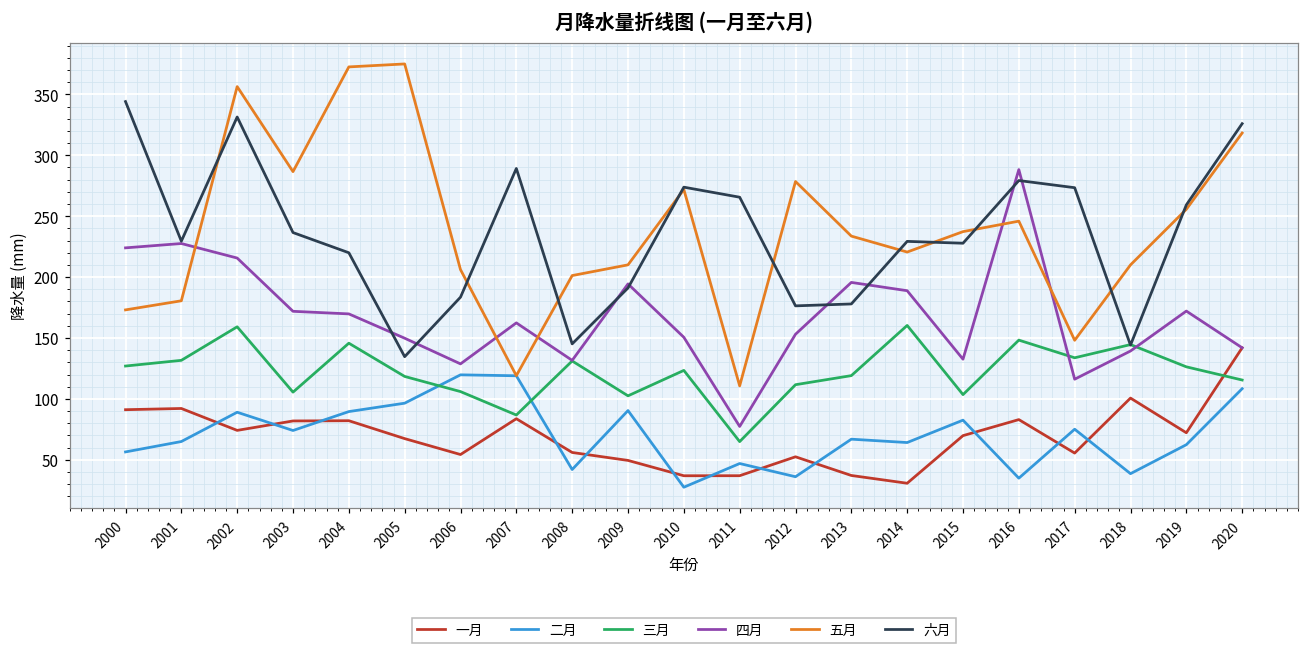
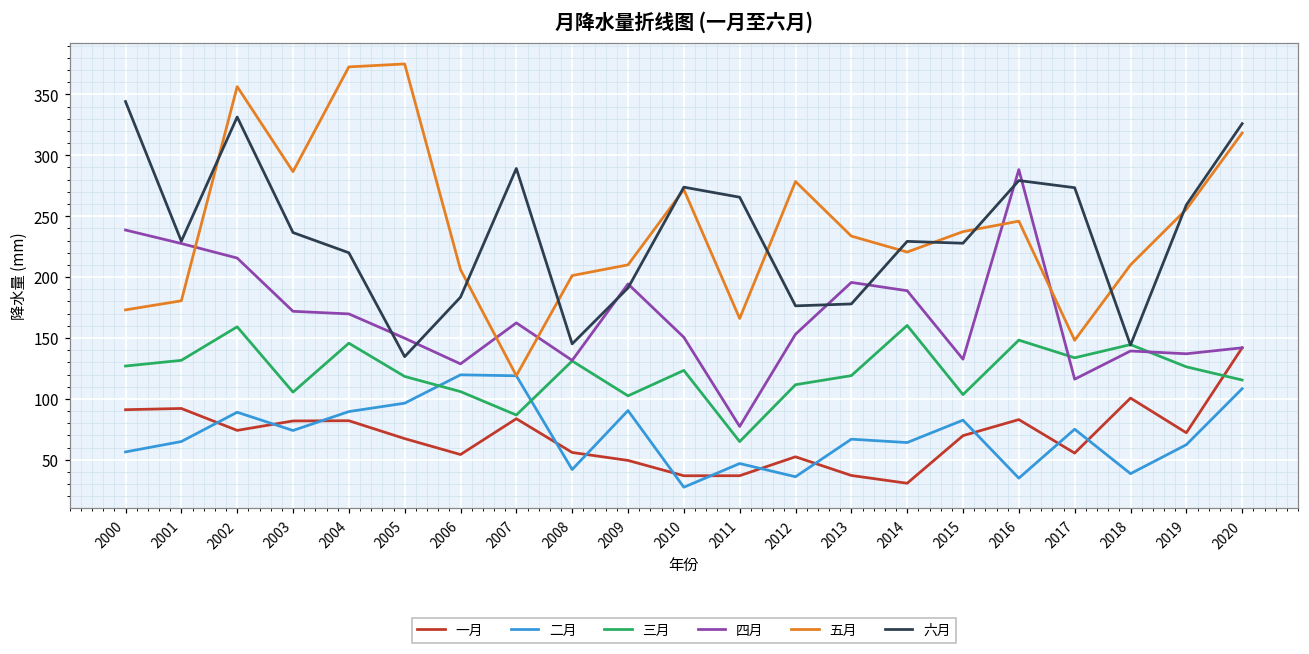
  {
    "一月": {
      "2000": 91,
      "2001": 92,
      "2002": 74,
      "2003": 82,
      "2004": 82,
      "2005": 67,
      "2006": 54,
      "2007": 84,
      "2008": 56,
      "2009": 50,
      "2010": 37,
      "2011": 37,
      "2012": 52,
      "2013": 37,
      "2014": 31,
      "2015": 70,
      "2016": 83,
      "2017": 56,
      "2018": 101,
      "2019": 72
    },
    "二月": {
      "2000": 56,
      "2001": 65,
      "2002": 89,
      "2003": 74,
      "2004": 90,
      "2005": 96,
      "2006": 120,
      "2008": 42,
      "2009": 90,
      "2010": 28,
      "2011": 47,
      "2012": 36,
      "2013": 67,
      "2014": 64,
      "2015": 83,
      "2016": 35,
      "2017": 75,
      "2018": 39,
      "2019": 62,
      "2020": 108
    },
    "三月": {
      "2000": 127,
      "2001": 132,
      "2002": 159,
      "2003": 106,
      "2004": 146,
      "2005": 118,
      "2006": 106,
      "2007": 87,
      "2009": 103,
      "2010": 123,
      "2011": 65,
      "2012": 112,
      "2013": 119,
      "2014": 160,
      "2015": 104,
      "2016": 148,
      "2017": 134,
      "2019": 126,
      "2020": 116
    },
    "四月": {
-     "2000": 224,
+     "2000": 239,
      "2002": 216,
      "2003": 172,
      "2004": 170,
      "2005": 150,
      "2006": 129,
      "2007": 162,
      "2009": 194,
      "2010": 151,
      "2011": 77,
      "2012": 153,
      "2013": 196,
      "2014": 189,
      "2015": 133,
      "2016": 288,
      "2017": 116,
      "2018": 139,
-     "2019": 172
+     "2019": 137
    },
    "五月": {
      "2000": 173,
      "2001": 181,
      "2002": 356,
      "2003": 287,
      "2004": 373,
      "2005": 375,
      "2006": 206,
      "2008": 201,
      "2009": 210,
-     "2011": 111,
+     "2011": 166,
      "2012": 278,
      "2013": 234,
      "2014": 221,
      "2015": 237,
      "2016": 246,
      "2017": 148,
      "2018": 210,
      "2019": 256,
      "2020": 318
    },
    "六月": {
      "2000": 344,
      "2002": 331,
      "2003": 237,
      "2004": 220,
      "2005": 135,
      "2006": 184,
      "2007": 289,
      "2008": 145,
      "2009": 191,
      "2011": 266,
      "2012": 176,
      "2013": 178,
      "2014": 229,
      "2015": 228,
      "2016": 279,
      "2017": 273,
      "2019": 259,
      "2020": 326
    }
  }
